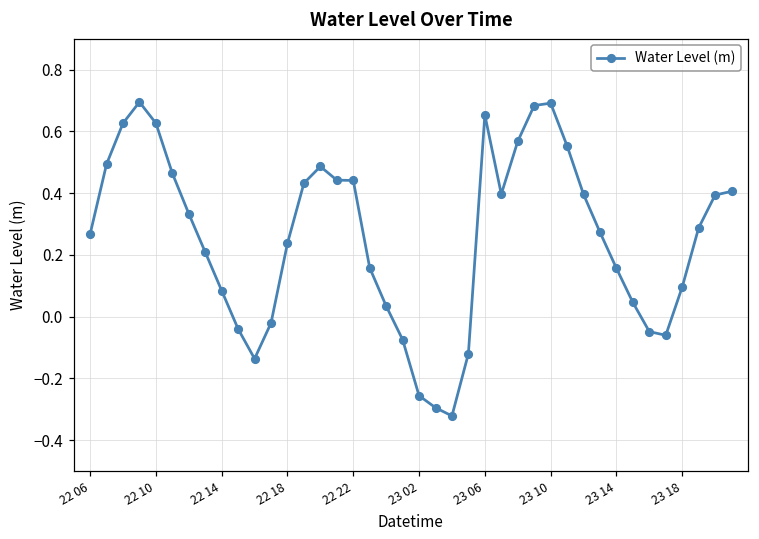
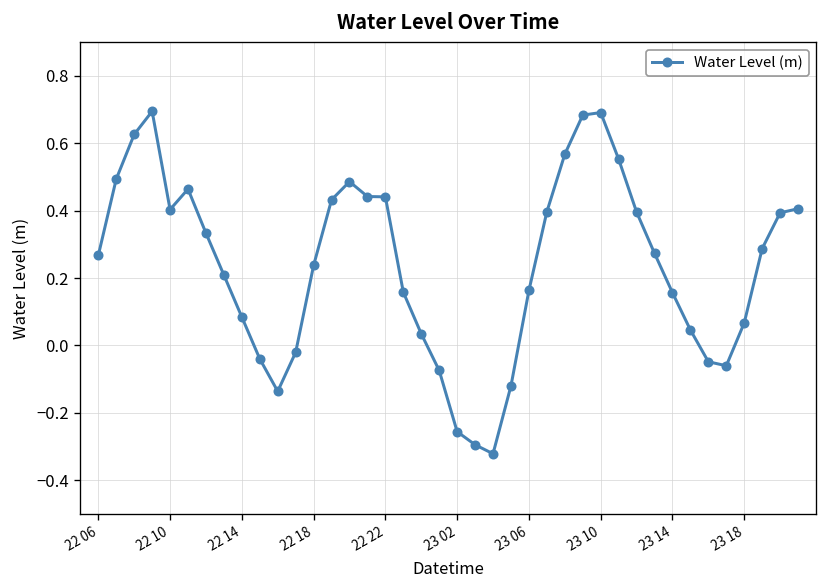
  {
    "22 06": 0.27,
-   "22 10": 0.63,
+   "22 10": 0.40,
    "22 14": 0.08,
    "22 18": 0.24,
    "22 22": 0.44,
    "23 02": -0.26,
-   "23 06": 0.65,
+   "23 06": 0.16,
    "23 10": 0.69,
    "23 14": 0.16,
-   "23 18": 0.10
+   "23 18": 0.07
  }
